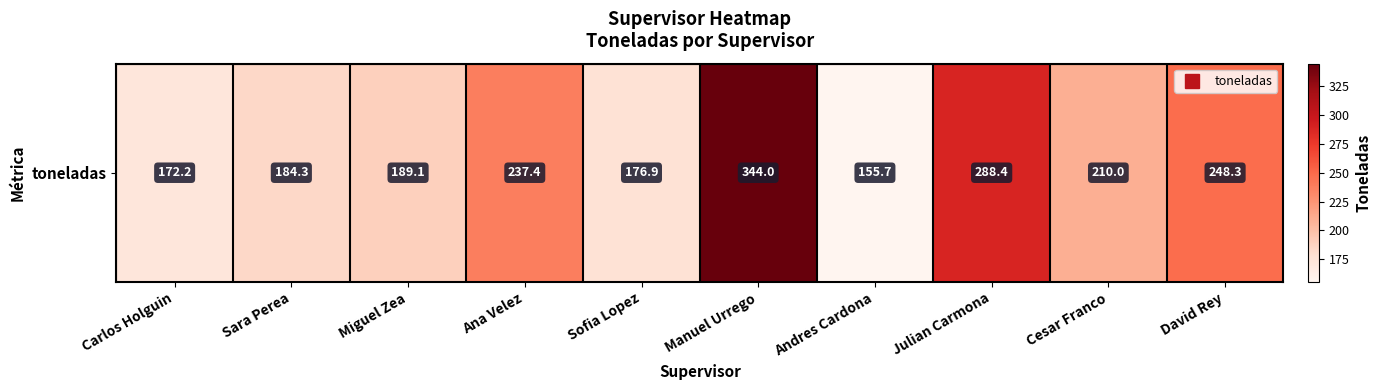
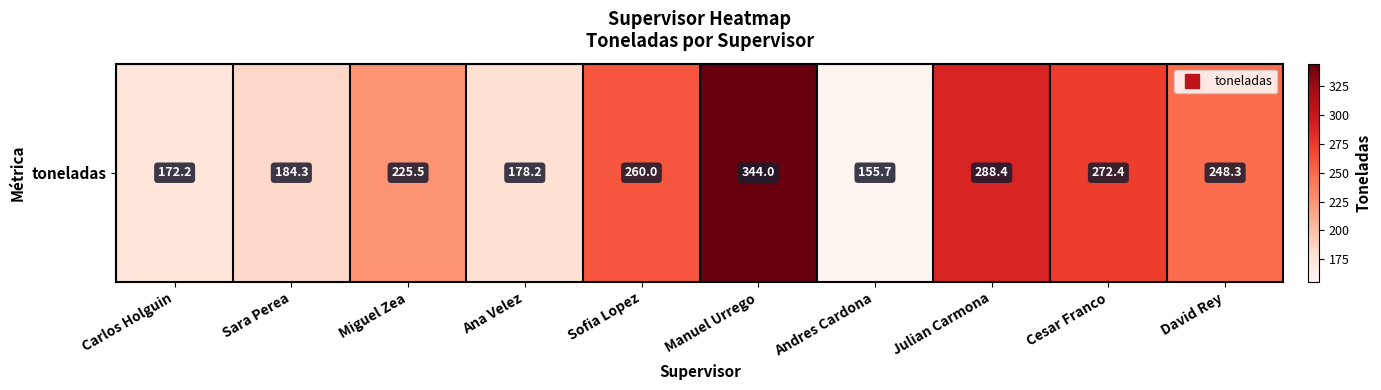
  {
    "toneladas": {
-     "Miguel Zea": 189.1,
-     "Ana Velez": 237.4,
-     "Sofia Lopez": 176.9,
-     "Cesar Franco": 210.0
+     "Miguel Zea": 225.5,
+     "Ana Velez": 178.2,
+     "Sofia Lopez": 260.0,
+     "Cesar Franco": 272.4
    }
  }
